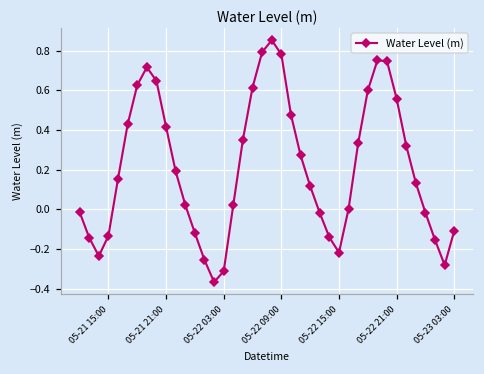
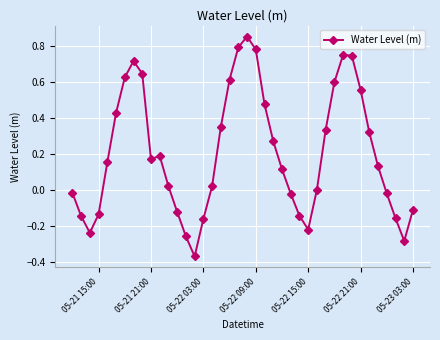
  {
    "05-21 15:00": -0.13,
-   "05-21 21:00": 0.42,
-   "05-22 03:00": -0.31,
+   "05-21 21:00": 0.17,
+   "05-22 03:00": -0.16,
    "05-22 09:00": 0.78,
    "05-22 15:00": -0.22,
    "05-22 21:00": 0.56,
    "05-23 03:00": -0.11
  }
